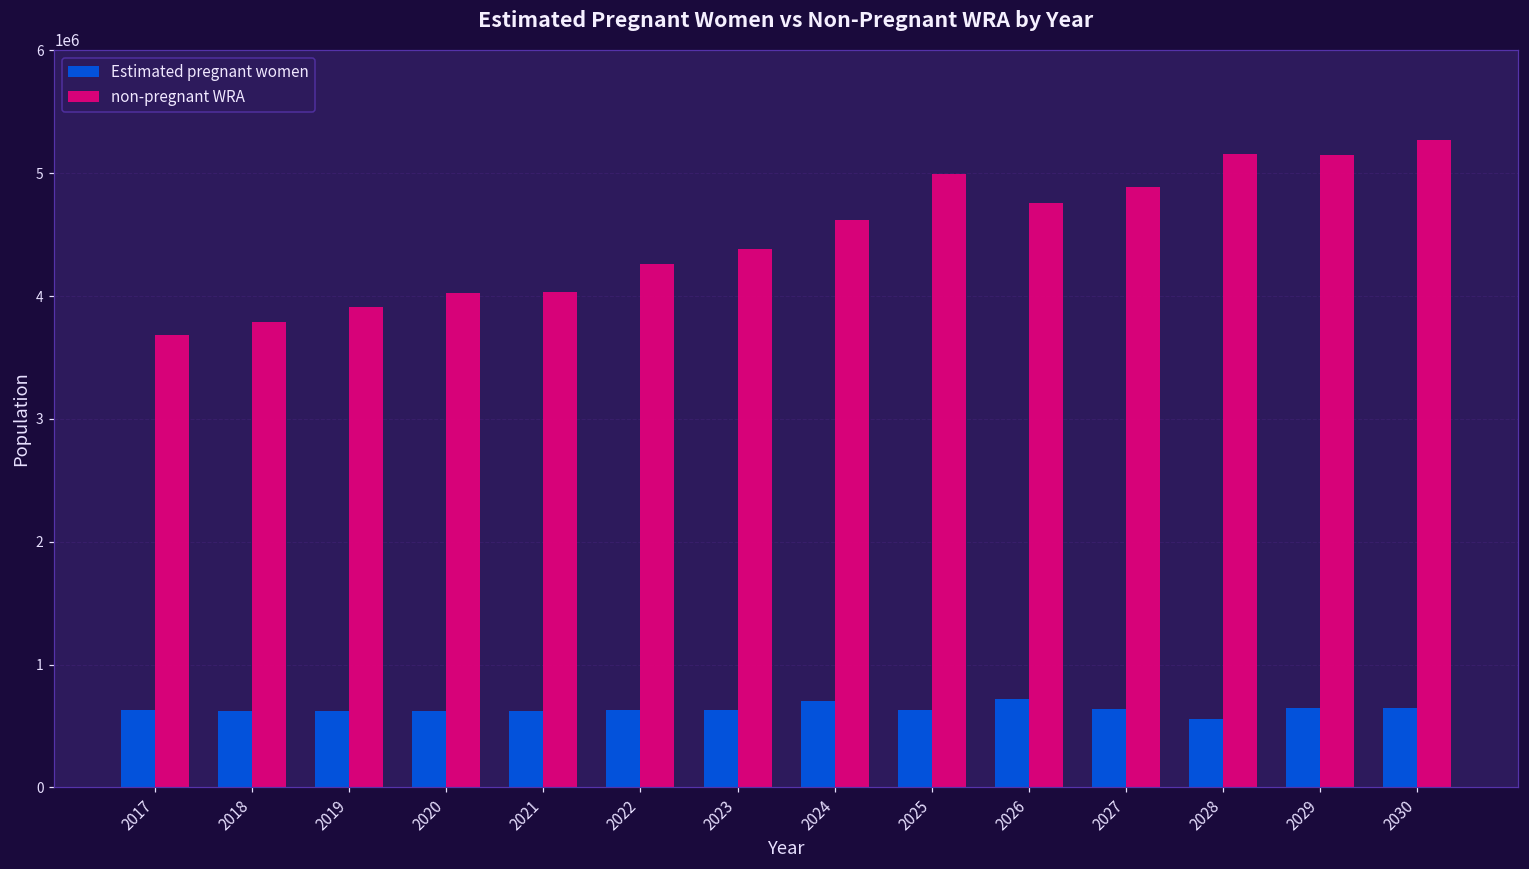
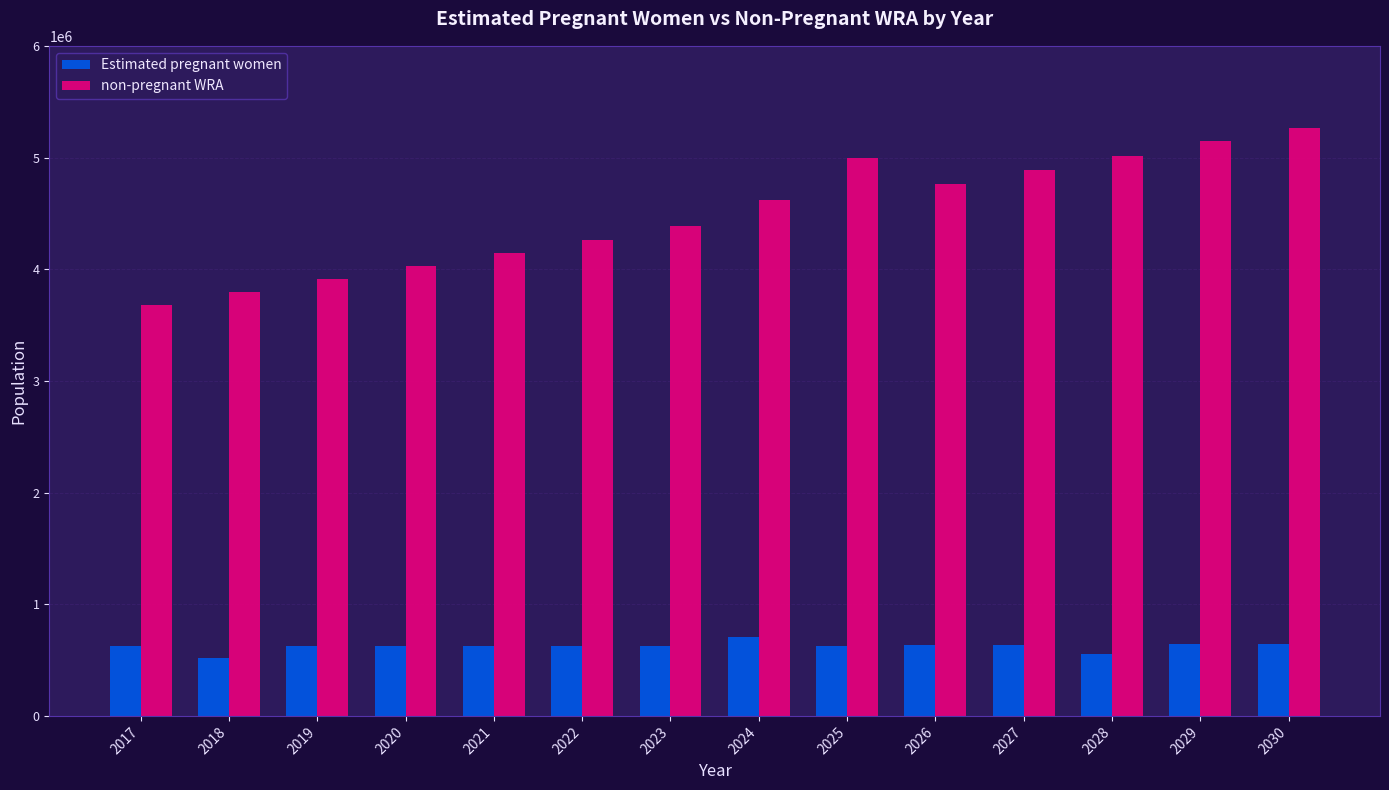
  {
    "Estimated pregnant women": {
      "2017": 630000,
-     "2018": 630000,
+     "2018": 520000,
      "2019": 630000,
      "2020": 620000,
      "2021": 630000,
      "2022": 630000,
      "2023": 630000,
      "2024": 700000,
      "2025": 630000,
-     "2026": 720000,
+     "2026": 630000,
      "2027": 640000,
      "2028": 560000,
      "2029": 640000,
      "2030": 650000
    },
    "non-pregnant WRA": {
      "2017": 3680000,
      "2018": 3790000,
      "2019": 3910000,
      "2020": 4020000,
-     "2021": 4030000,
+     "2021": 4150000,
      "2022": 4260000,
      "2023": 4380000,
      "2024": 4620000,
      "2025": 4990000,
      "2026": 4760000,
      "2027": 4890000,
-     "2028": 5150000,
+     "2028": 5020000,
      "2029": 5140000,
      "2030": 5270000
    }
  }
